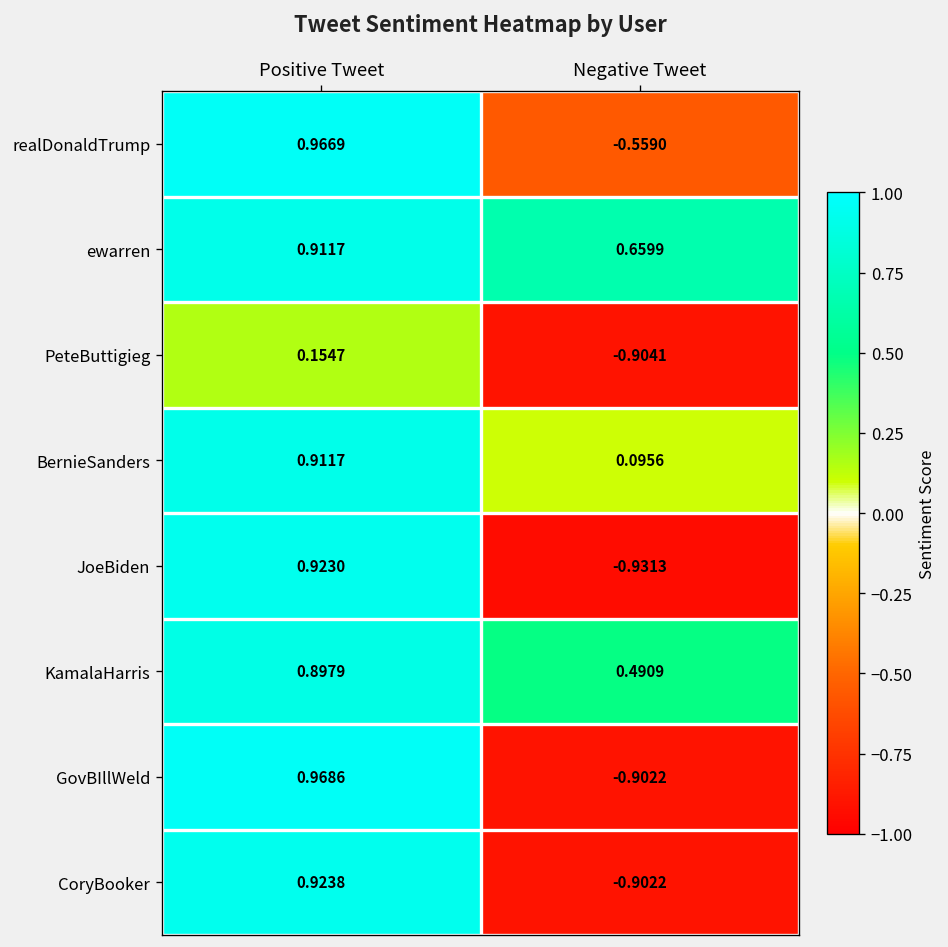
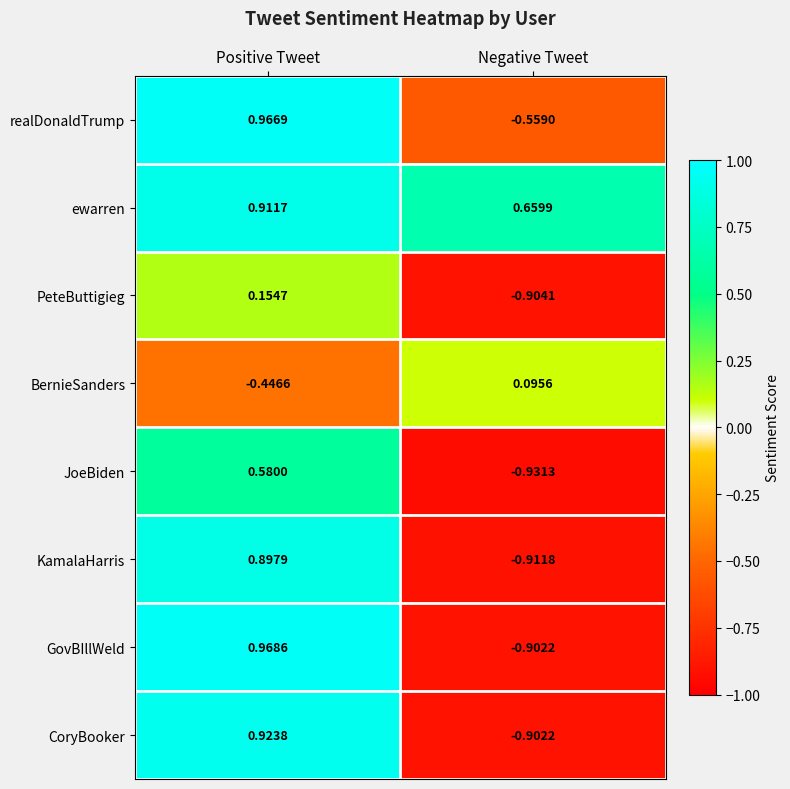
  {
    "realDonaldTrump": {
      "Positive Tweet": 0.9669,
      "Negative Tweet": -0.5590
    },
    "ewarren": {
      "Positive Tweet": 0.9117,
      "Negative Tweet": 0.6599
    },
    "PeteButtigieg": {
      "Positive Tweet": 0.1547,
      "Negative Tweet": -0.9041
    },
    "BernieSanders": {
-     "Positive Tweet": 0.9117,
+     "Positive Tweet": -0.4466,
      "Negative Tweet": 0.0956
    },
    "JoeBiden": {
-     "Positive Tweet": 0.9230,
+     "Positive Tweet": 0.5800,
      "Negative Tweet": -0.9313
    },
    "KamalaHarris": {
      "Positive Tweet": 0.8979,
-     "Negative Tweet": 0.4909
+     "Negative Tweet": -0.9118
    },
    "GovBIllWeld": {
      "Positive Tweet": 0.9686,
      "Negative Tweet": -0.9022
    },
    "CoryBooker": {
      "Positive Tweet": 0.9238,
      "Negative Tweet": -0.9022
    }
  }
